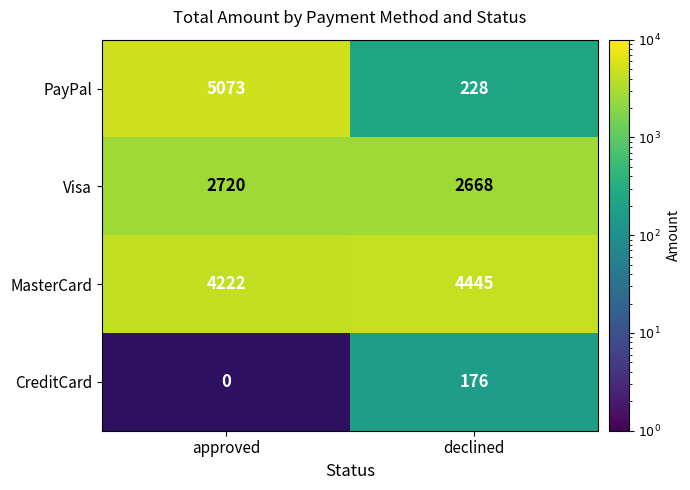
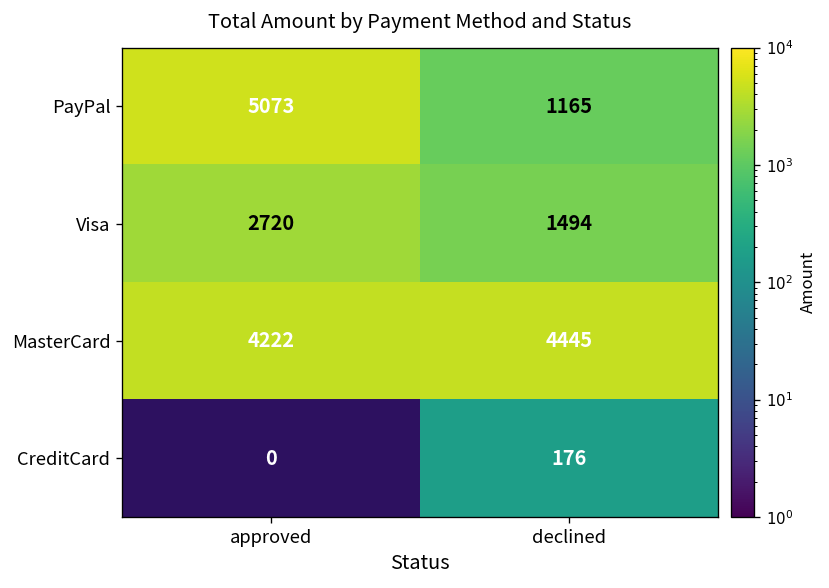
  {
    "PayPal": {
      "approved": 5073,
-     "declined": 228
+     "declined": 1165
    },
    "Visa": {
      "approved": 2720,
-     "declined": 2668
+     "declined": 1494
    },
    "MasterCard": {
      "approved": 4222,
      "declined": 4445
    },
    "CreditCard": {
      "declined": 176
    }
  }
